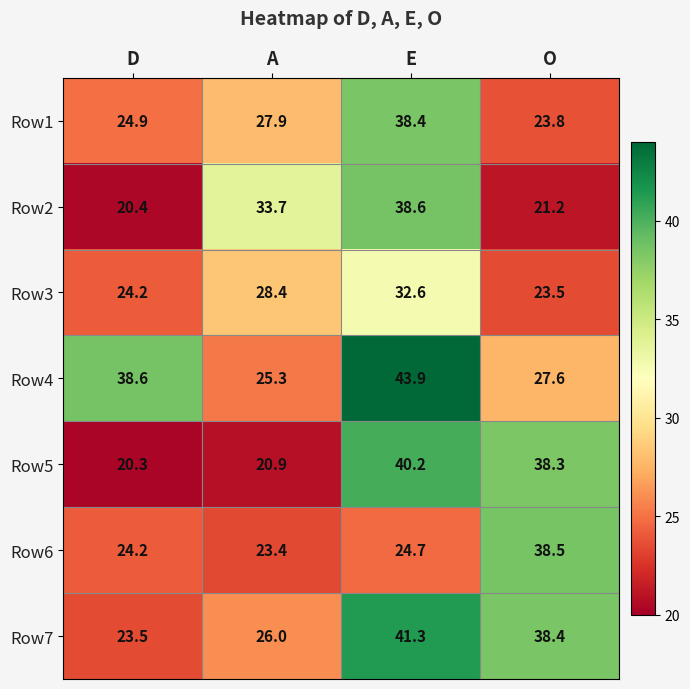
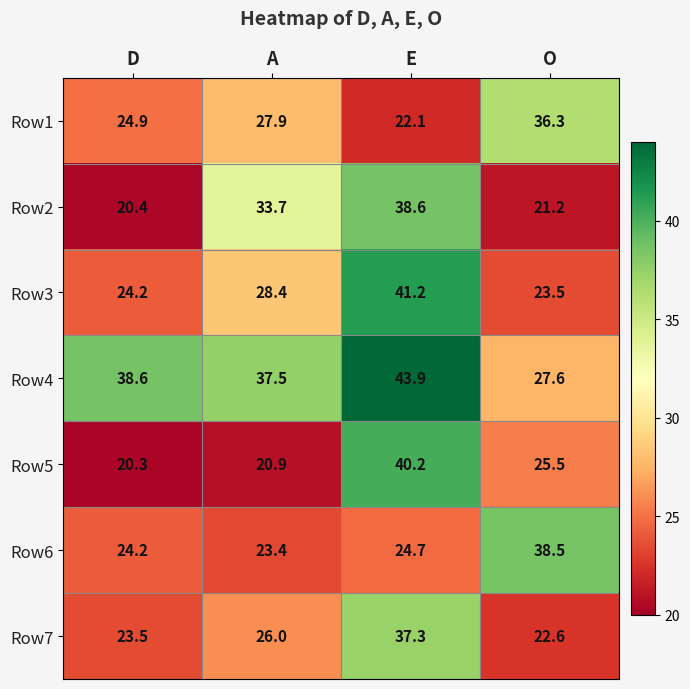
  {
    "Row1": {
      "D": 24.9,
      "A": 27.9,
-     "E": 38.4,
-     "O": 23.8
+     "E": 22.1,
+     "O": 36.3
    },
    "Row2": {
      "D": 20.4,
      "A": 33.7,
      "E": 38.6,
      "O": 21.2
    },
    "Row3": {
      "D": 24.2,
      "A": 28.4,
-     "E": 32.6,
+     "E": 41.2,
      "O": 23.5
    },
    "Row4": {
      "D": 38.6,
-     "A": 25.3,
+     "A": 37.5,
      "E": 43.9,
      "O": 27.6
    },
    "Row5": {
      "D": 20.3,
      "A": 20.9,
      "E": 40.2,
-     "O": 38.3
+     "O": 25.5
    },
    "Row6": {
      "D": 24.2,
      "A": 23.4,
      "E": 24.7,
      "O": 38.5
    },
    "Row7": {
      "D": 23.5,
      "A": 26.0,
-     "E": 41.3,
-     "O": 38.4
+     "E": 37.3,
+     "O": 22.6
    }
  }
